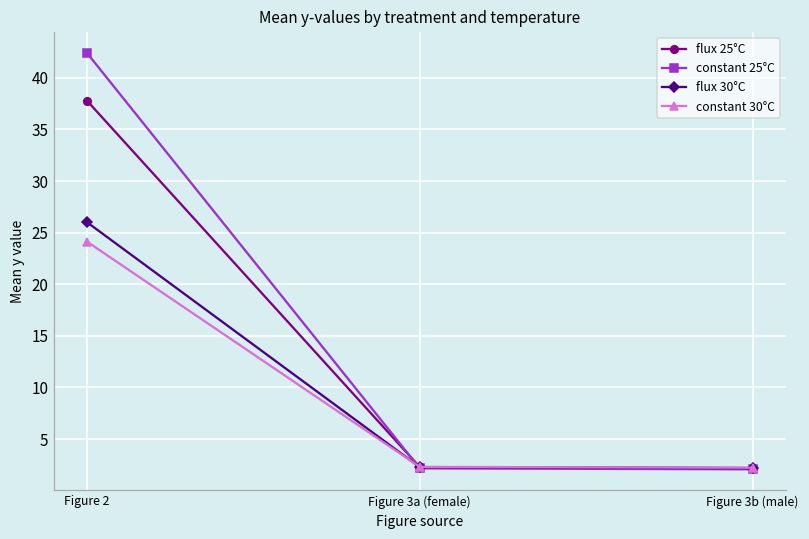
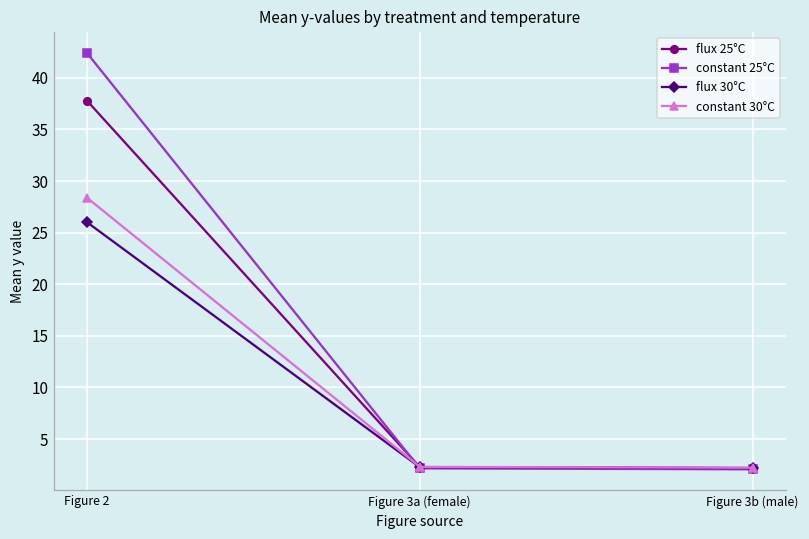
  {
    "constant 25°C": {
      "Figure 2": 42
    },
    "constant 30°C": {
-     "Figure 2": 24
+     "Figure 2": 28
    }
  }
